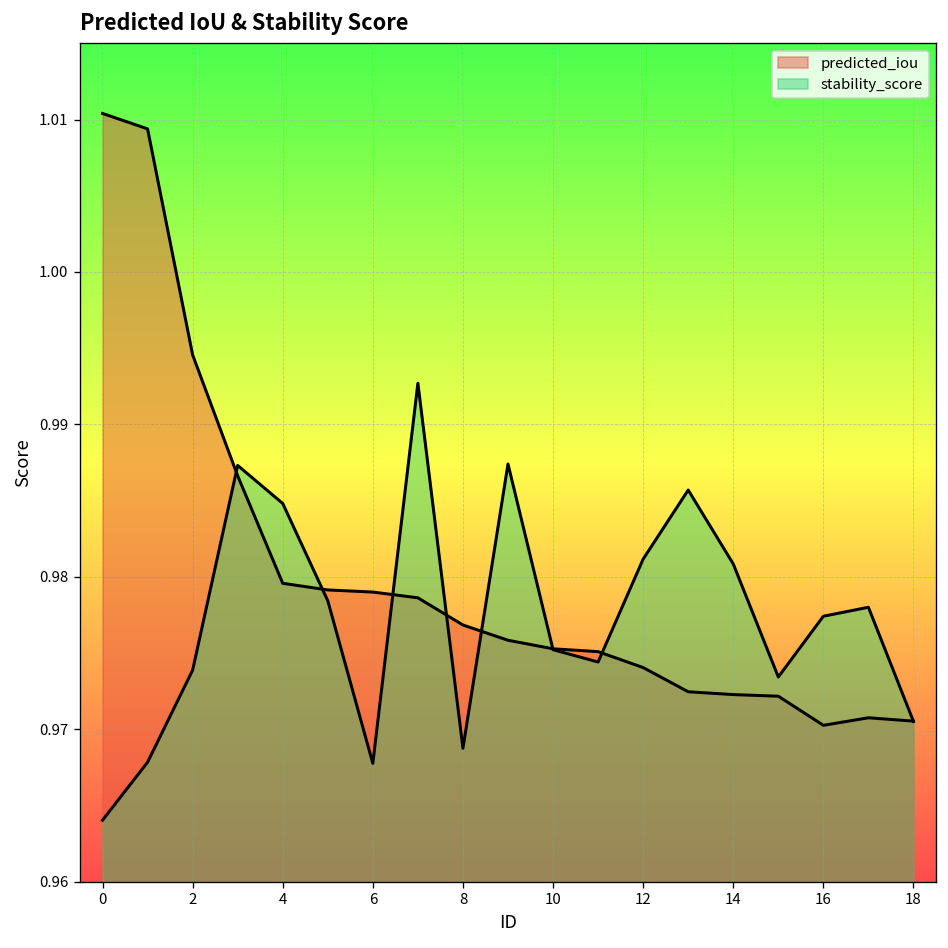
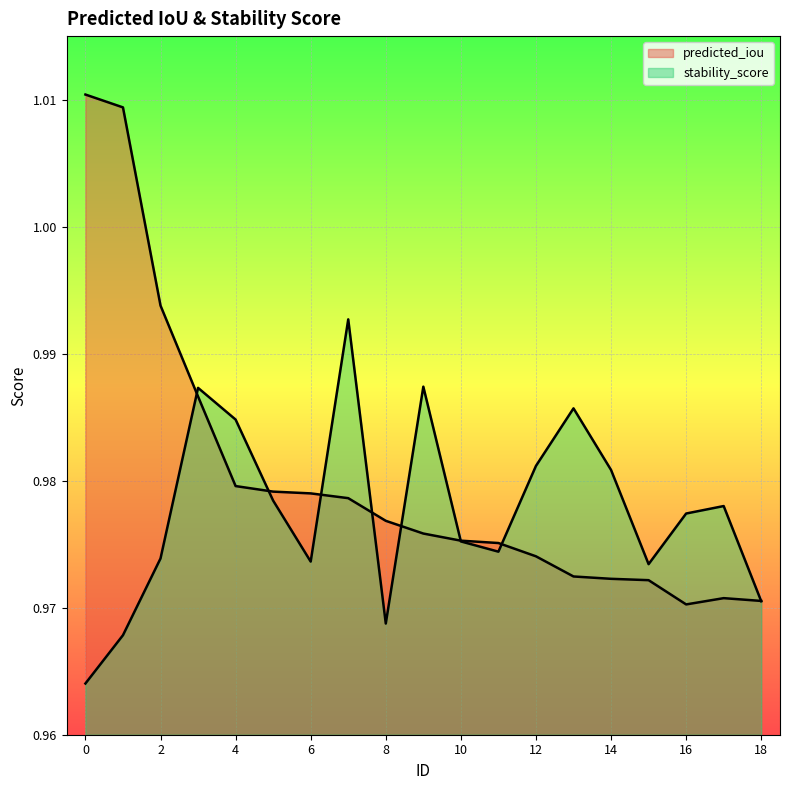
  {
    "predicted_iou": {
      "0": 1.0104,
-     "2": 0.9946,
+     "2": 0.9938,
      "4": 0.9796,
      "6": 0.9790,
      "8": 0.9768,
      "12": 0.9740,
      "14": 0.9723,
      "16": 0.9703
    },
    "stability_score": {
      "0": 0.9640,
      "2": 0.9739,
      "4": 0.9848,
-     "6": 0.9678,
+     "6": 0.9736,
      "8": 0.9688,
      "12": 0.9812,
      "14": 0.9808,
      "16": 0.9774
    }
  }
